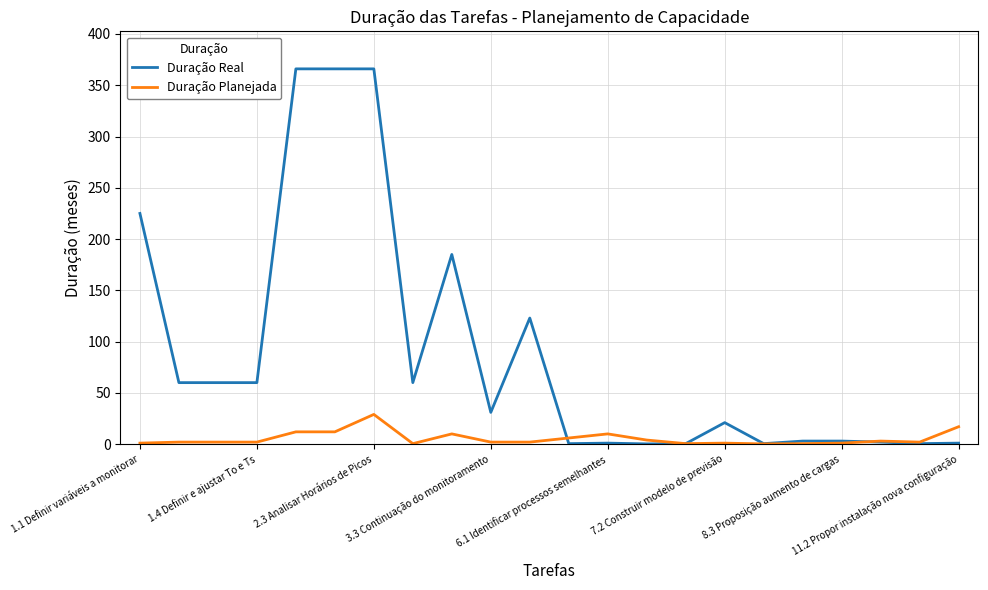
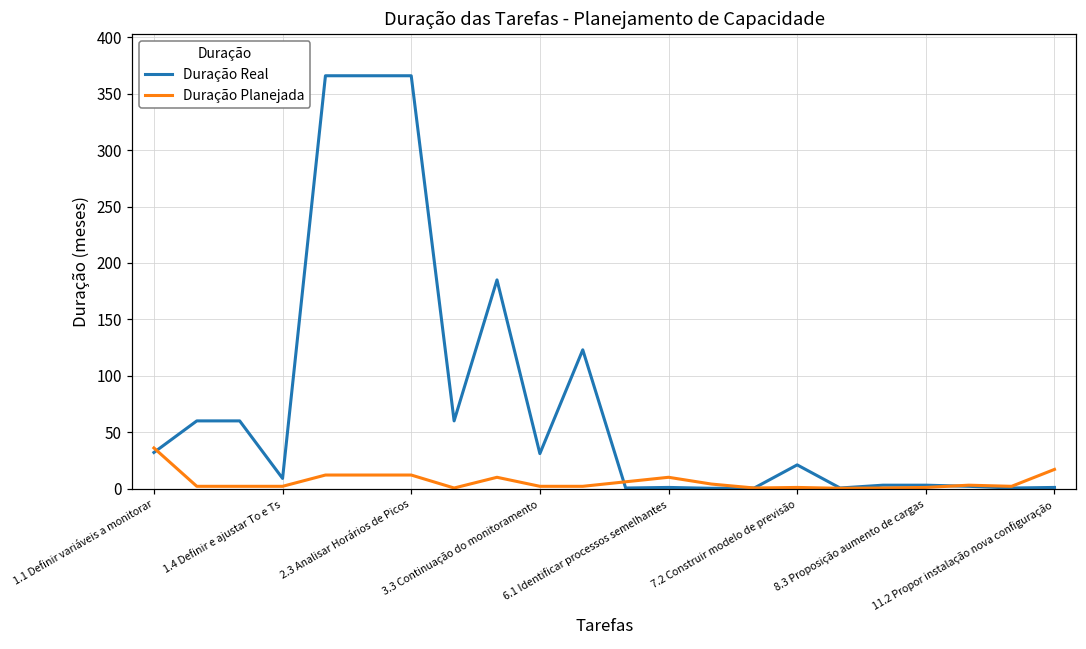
  {
    "Duração Real": {
-     "1.1 Definir variáveis a monitorar": 225,
-     "1.4 Definir e ajustar To e Ts": 60,
+     "1.1 Definir variáveis a monitorar": 32,
+     "1.4 Definir e ajustar To e Ts": 9,
      "2.3 Analisar Horários de Picos": 366,
      "3.3 Continuação do monitoramento": 31,
      "6.1 Identificar processos semelhantes": 1,
      "7.2 Construir modelo de previsão": 21,
      "11.2 Propor instalação nova configuração": 1
    },
    "Duração Planejada": {
-     "1.1 Definir variáveis a monitorar": 1,
+     "1.1 Definir variáveis a monitorar": 36,
      "1.4 Definir e ajustar To e Ts": 2,
-     "2.3 Analisar Horários de Picos": 29,
+     "2.3 Analisar Horários de Picos": 12,
      "3.3 Continuação do monitoramento": 2,
      "6.1 Identificar processos semelhantes": 10,
      "7.2 Construir modelo de previsão": 1,
      "11.2 Propor instalação nova configuração": 17
    }
  }
